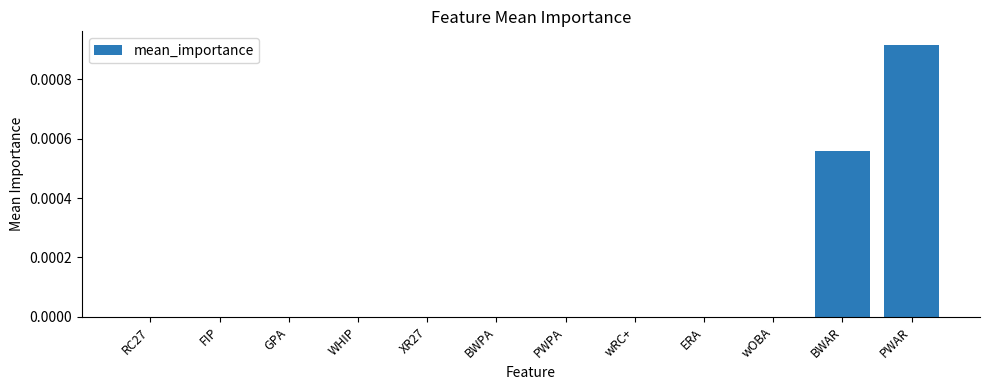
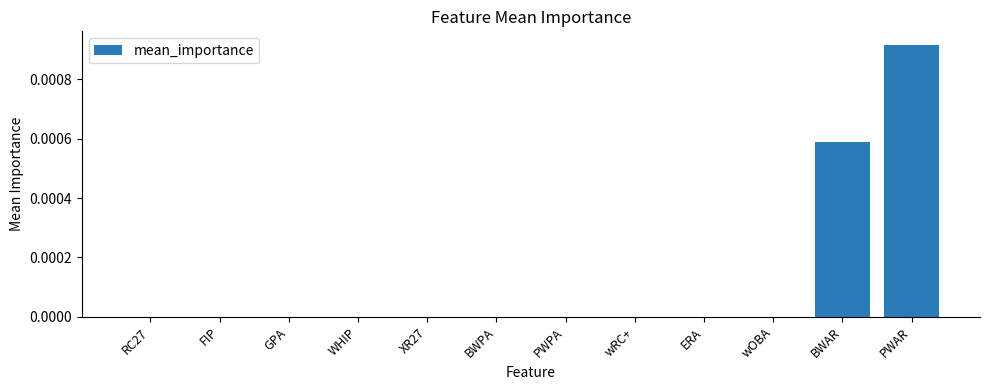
  {
    "BWPA": 0.00000,
    "PWPA": 0.00000,
-   "BWAR": 0.00056,
+   "BWAR": 0.00059,
    "PWAR": 0.00092
  }
